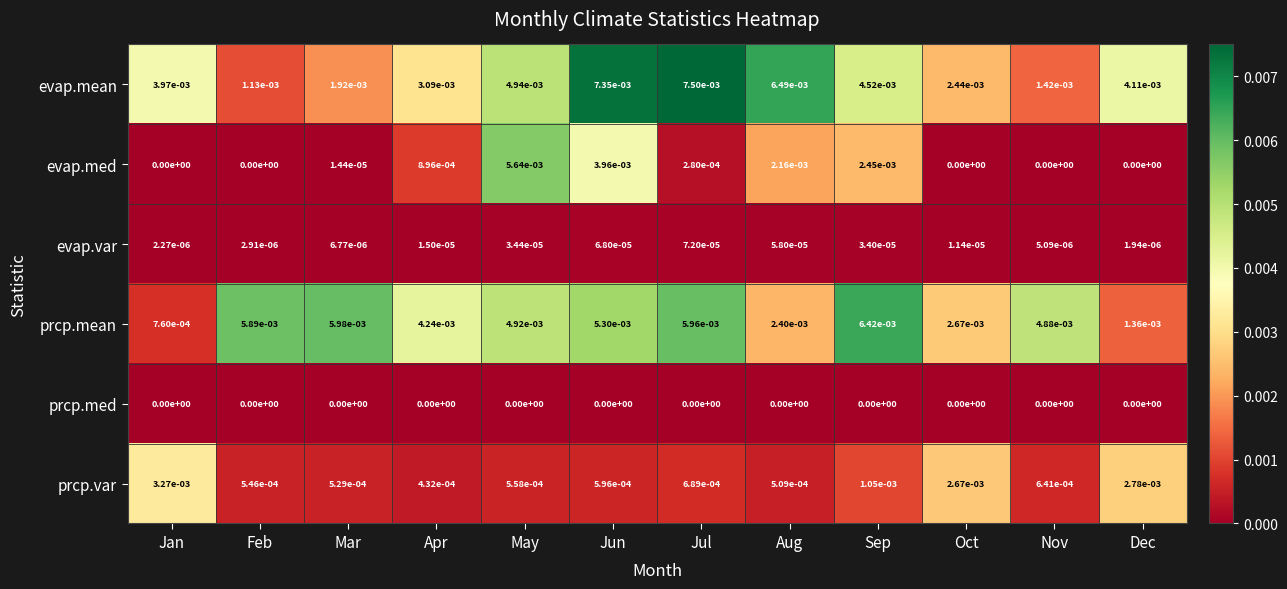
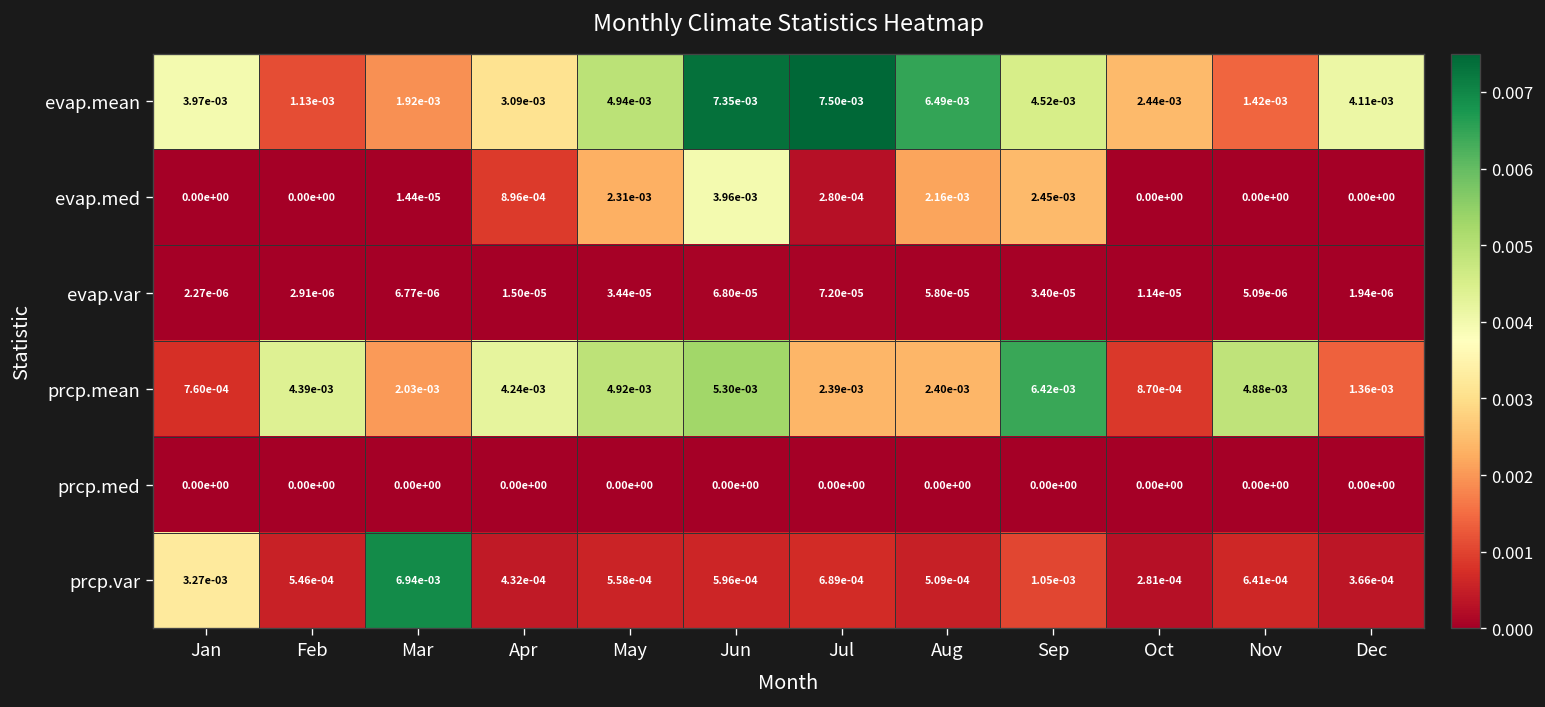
  {
    "evap.mean": {
      "Jan": "3.97e-03",
      "Feb": "1.13e-03",
      "Mar": "1.92e-03",
      "Apr": "3.09e-03",
      "May": "4.94e-03",
      "Jun": "7.35e-03",
      "Jul": "7.50e-03",
      "Aug": "6.49e-03",
      "Sep": "4.52e-03",
      "Oct": "2.44e-03",
      "Nov": "1.42e-03",
      "Dec": "4.11e-03"
    },
    "evap.med": {
      "Jan": "0.00e+00",
      "Feb": "0.00e+00",
      "Mar": "1.44e-05",
      "Apr": "8.96e-04",
-     "May": "5.64e-03",
+     "May": "2.31e-03",
      "Jun": "3.96e-03",
      "Jul": "2.80e-04",
      "Aug": "2.16e-03",
      "Sep": "2.45e-03",
      "Oct": "0.00e+00",
      "Nov": "0.00e+00",
      "Dec": "0.00e+00"
    },
    "evap.var": {
      "Jan": "2.27e-06",
      "Feb": "2.91e-06",
      "Mar": "6.77e-06",
      "Apr": "1.50e-05",
      "May": "3.44e-05",
      "Jun": "6.80e-05",
      "Jul": "7.20e-05",
      "Aug": "5.80e-05",
      "Sep": "3.40e-05",
      "Oct": "1.14e-05",
      "Nov": "5.09e-06",
      "Dec": "1.94e-06"
    },
    "prcp.mean": {
      "Jan": "7.60e-04",
-     "Feb": "5.89e-03",
-     "Mar": "5.98e-03",
+     "Feb": "4.39e-03",
+     "Mar": "2.03e-03",
      "Apr": "4.24e-03",
      "May": "4.92e-03",
      "Jun": "5.30e-03",
-     "Jul": "5.96e-03",
+     "Jul": "2.39e-03",
      "Aug": "2.40e-03",
      "Sep": "6.42e-03",
-     "Oct": "2.67e-03",
+     "Oct": "8.70e-04",
      "Nov": "4.88e-03",
      "Dec": "1.36e-03"
    },
    "prcp.med": {
      "Jan": "0.00e+00",
      "Feb": "0.00e+00",
      "Mar": "0.00e+00",
      "Apr": "0.00e+00",
      "May": "0.00e+00",
      "Jun": "0.00e+00",
      "Jul": "0.00e+00",
      "Aug": "0.00e+00",
      "Sep": "0.00e+00",
      "Oct": "0.00e+00",
      "Nov": "0.00e+00",
      "Dec": "0.00e+00"
    },
    "prcp.var": {
      "Jan": "3.27e-03",
      "Feb": "5.46e-04",
-     "Mar": "5.29e-04",
+     "Mar": "6.94e-03",
      "Apr": "4.32e-04",
      "May": "5.58e-04",
      "Jun": "5.96e-04",
      "Jul": "6.89e-04",
      "Aug": "5.09e-04",
      "Sep": "1.05e-03",
-     "Oct": "2.67e-03",
+     "Oct": "2.81e-04",
      "Nov": "6.41e-04",
-     "Dec": "2.78e-03"
+     "Dec": "3.66e-04"
    }
  }
